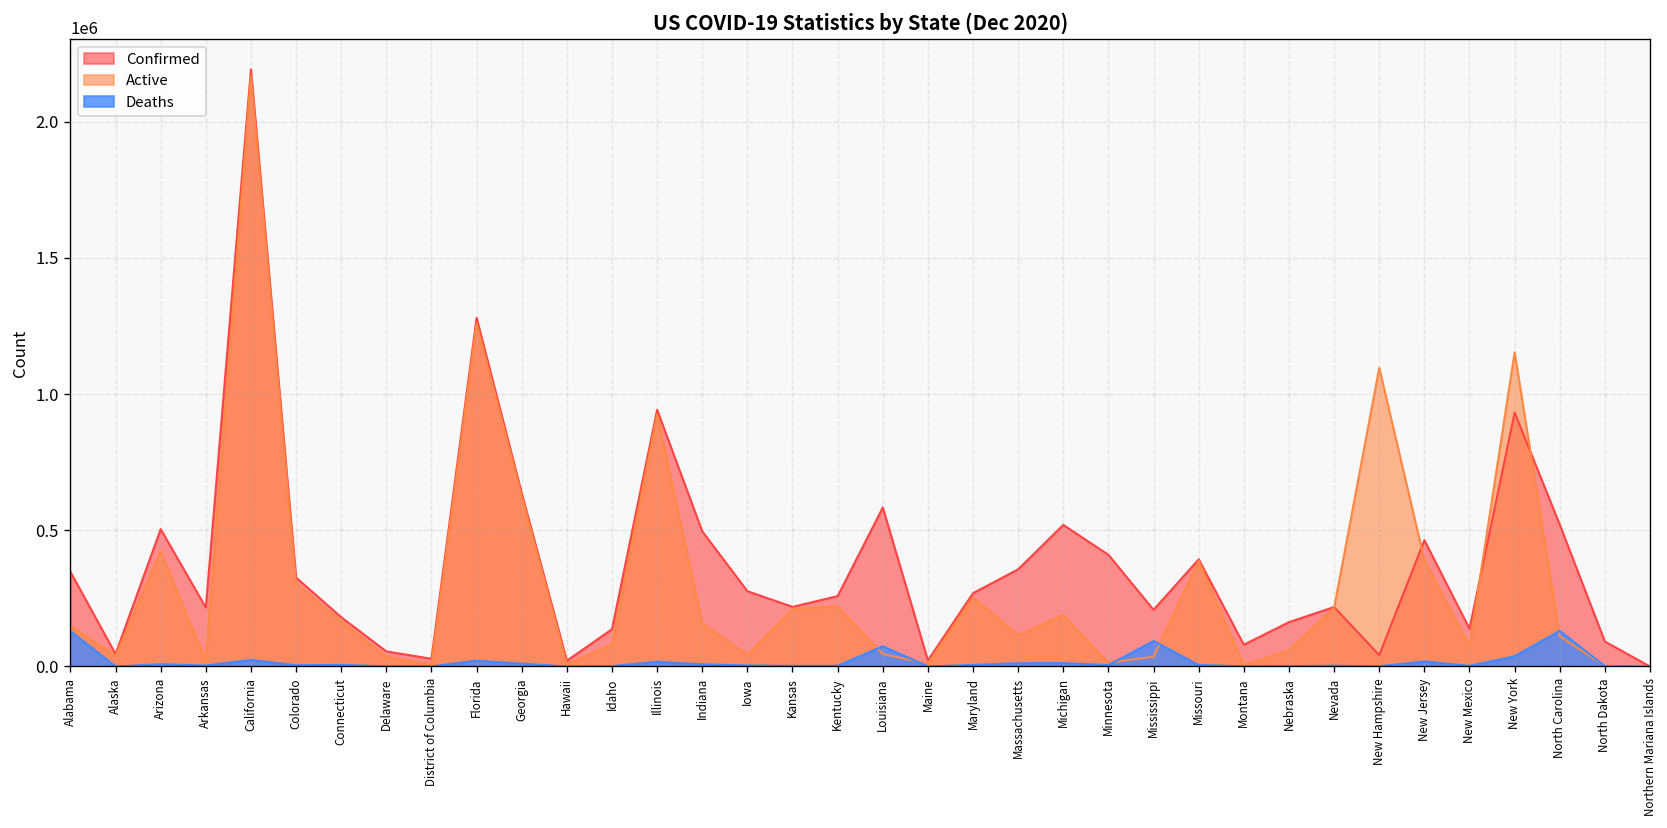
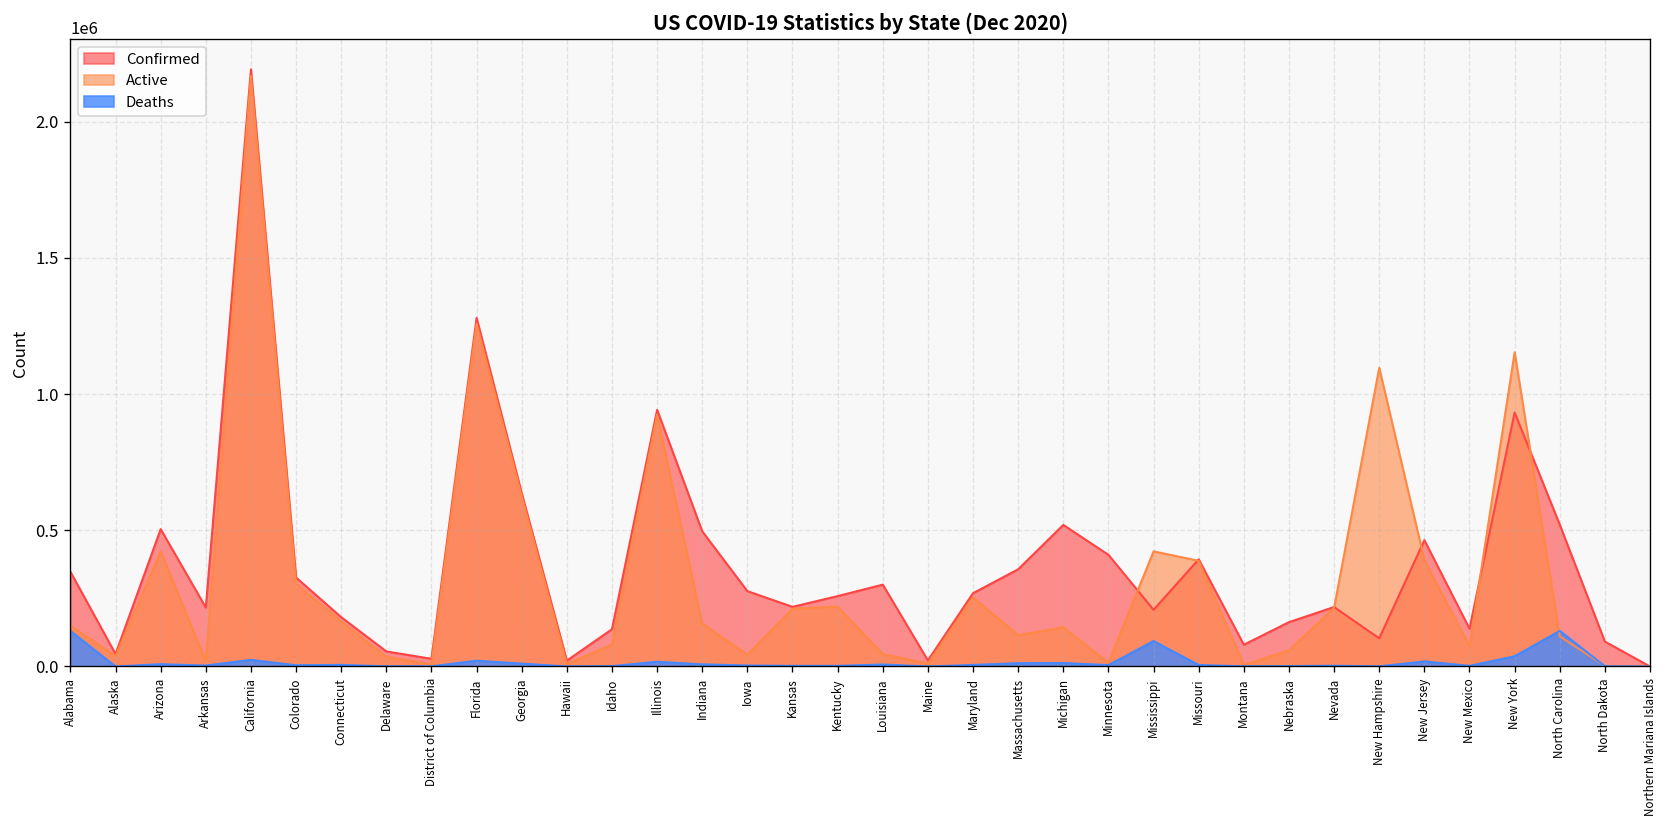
  {
    "Confirmed": {
      "Alabama": 350000,
      "Arizona": 500000,
      "Arkansas": 220000,
      "California": 2190000,
      "Colorado": 330000,
      "Connecticut": 180000,
      "Delaware": 60000,
      "District of Columbia": 30000,
      "Florida": 1280000,
      "Hawaii": 20000,
      "Idaho": 140000,
      "Illinois": 940000,
      "Indiana": 500000,
      "Iowa": 280000,
      "Kentucky": 260000,
-     "Louisiana": 580000,
+     "Louisiana": 300000,
      "Maine": 20000,
      "Maryland": 270000,
      "Massachusetts": 360000,
      "Michigan": 520000,
      "Minnesota": 410000,
      "Mississippi": 210000,
      "Montana": 80000,
      "Nebraska": 160000,
-     "New Hampshire": 40000,
+     "New Hampshire": 100000,
      "New Jersey": 460000,
      "New Mexico": 140000,
      "New York": 930000,
      "North Carolina": 520000,
      "North Dakota": 90000
    },
    "Active": {
      "Alabama": 150000,
      "Arizona": 420000,
      "Arkansas": 20000,
      "California": 2170000,
      "Colorado": 300000,
      "Connecticut": 170000,
      "Delaware": 40000,
      "Florida": 1260000,
      "Idaho": 80000,
      "Illinois": 920000,
      "Indiana": 160000,
      "Iowa": 40000,
      "Kentucky": 220000,
      "Louisiana": 50000,
      "Maryland": 250000,
      "Massachusetts": 110000,
-     "Michigan": 190000,
-     "Mississippi": 40000,
+     "Michigan": 140000,
+     "Mississippi": 420000,
      "Nebraska": 60000,
      "New Hampshire": 1100000,
      "New Jersey": 390000,
      "New Mexico": 70000,
      "New York": 1150000,
      "North Carolina": 110000
    },
    "Deaths": {
      "Alabama": 130000,
      "Alaska": 0,
      "Arizona": 10000,
      "Arkansas": 0,
      "California": 20000,
      "Colorado": 0,
      "Connecticut": 10000,
      "Delaware": 0,
      "Florida": 20000,
      "Georgia": 10000,
      "Idaho": 0,
      "Illinois": 20000,
      "Indiana": 10000,
      "Iowa": 0,
      "Kansas": 0,
      "Kentucky": 0,
-     "Louisiana": 70000,
+     "Louisiana": 10000,
      "Maryland": 10000,
      "Massachusetts": 10000,
      "Michigan": 10000,
      "Mississippi": 90000,
      "Missouri": 10000,
      "Nebraska": 0,
      "Nevada": 0,
      "New Hampshire": 0,
      "New Jersey": 20000,
      "New Mexico": 0,
      "New York": 40000,
      "North Carolina": 130000
    }
  }
